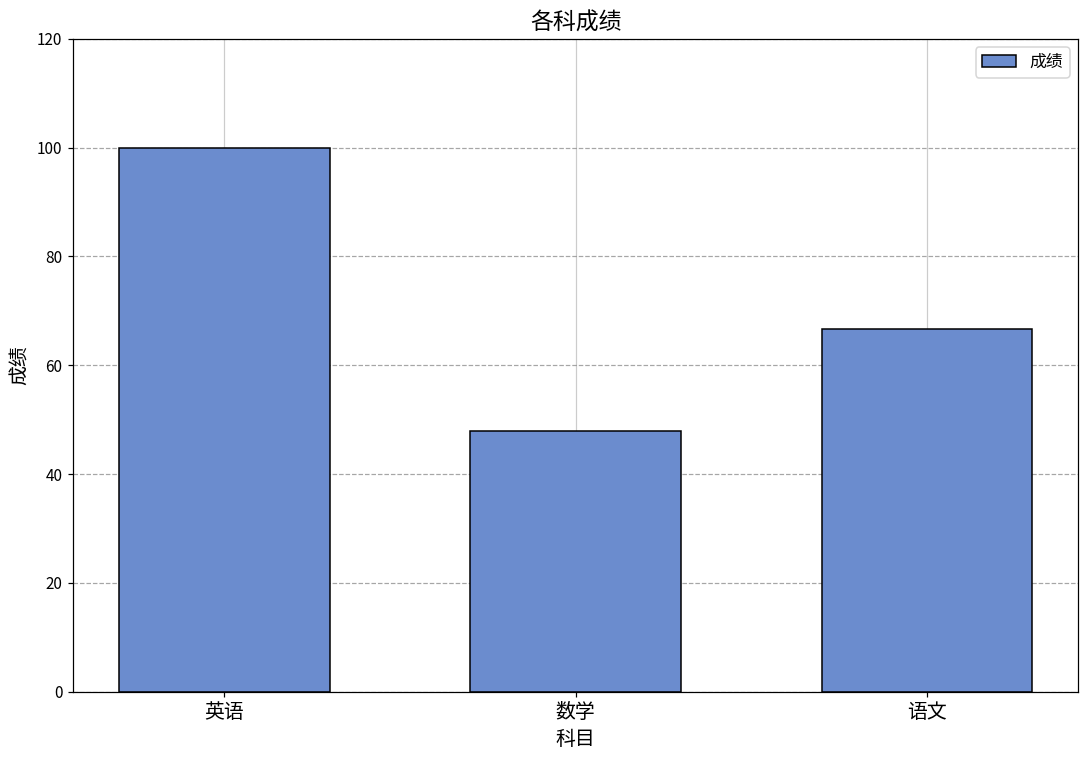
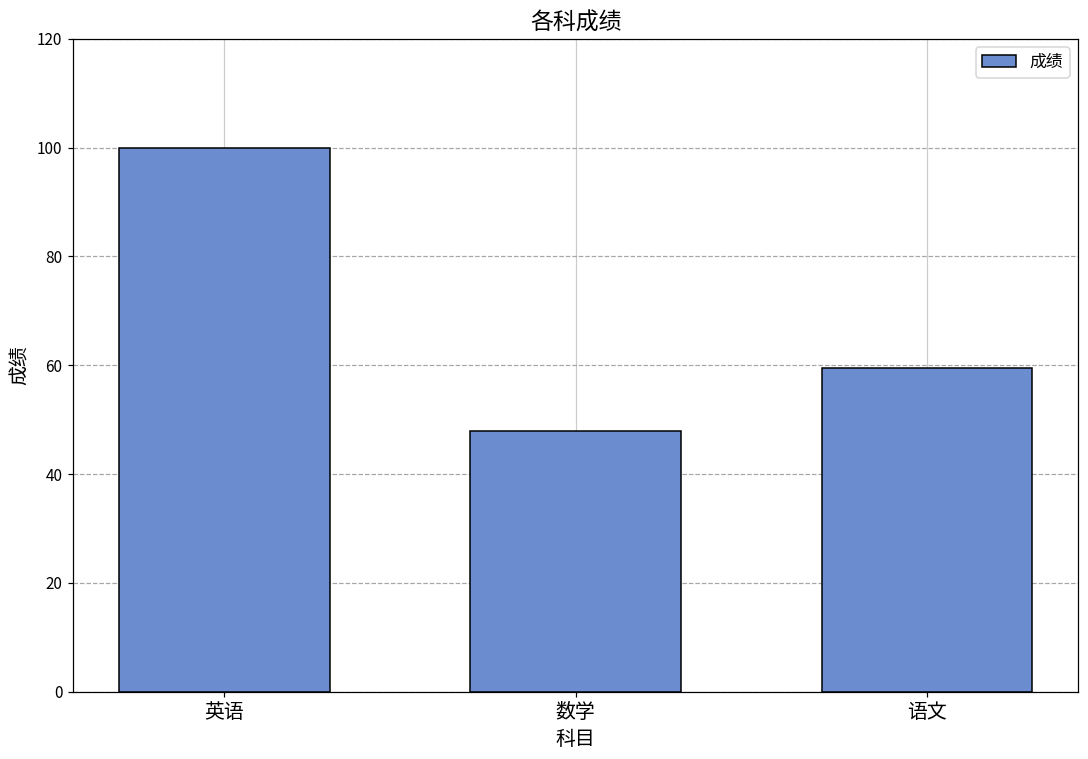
  {
    "英语": 100,
    "数学": 48,
-   "语文": 67
+   "语文": 60
  }
